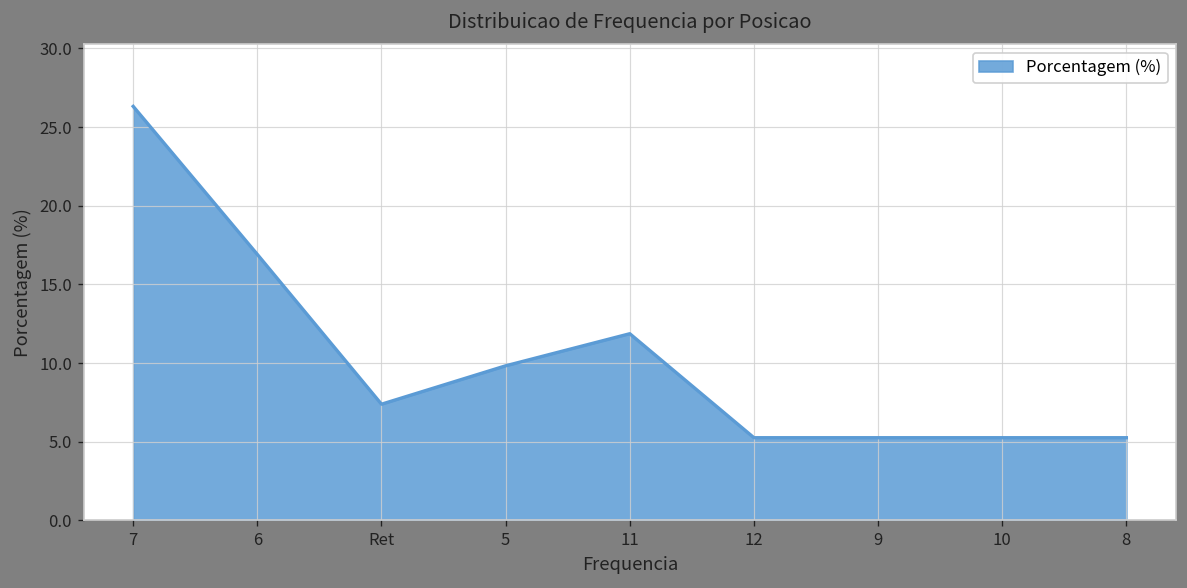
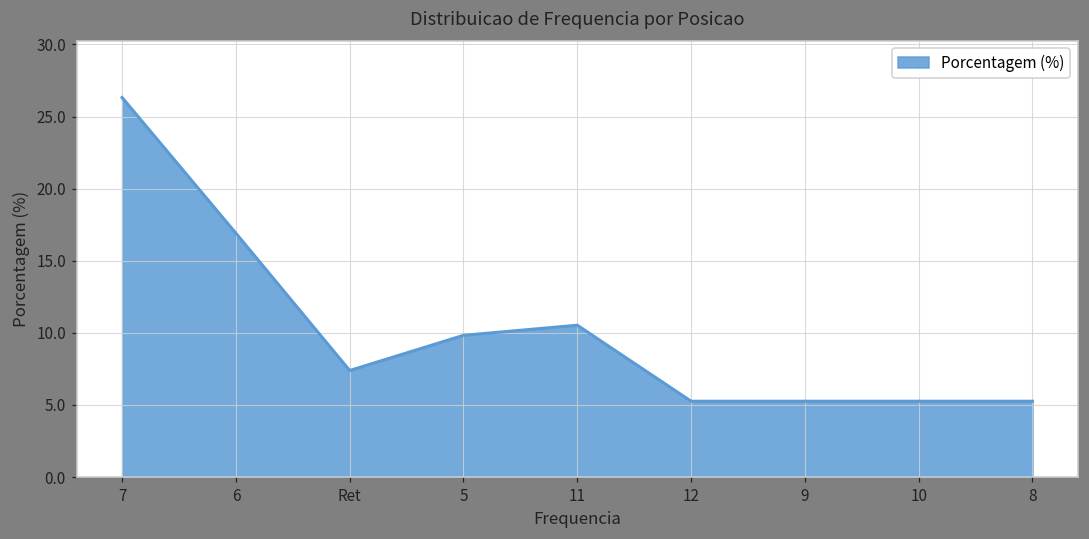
  {
    "7": 26.3,
    "6": 16.9,
    "Ret": 7.4,
    "5": 9.8,
-   "11": 11.9,
+   "11": 10.5,
    "12": 5.3,
    "9": 5.3,
    "10": 5.3,
    "8": 5.3
  }
